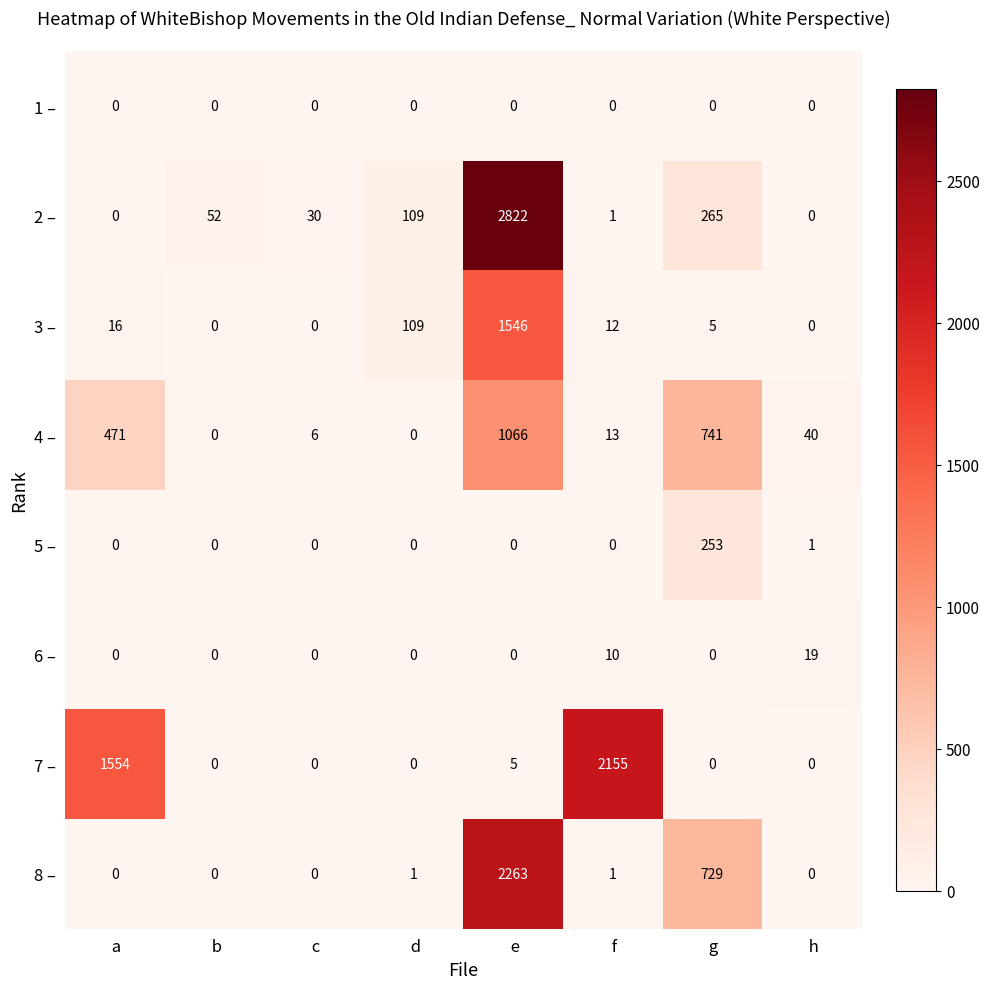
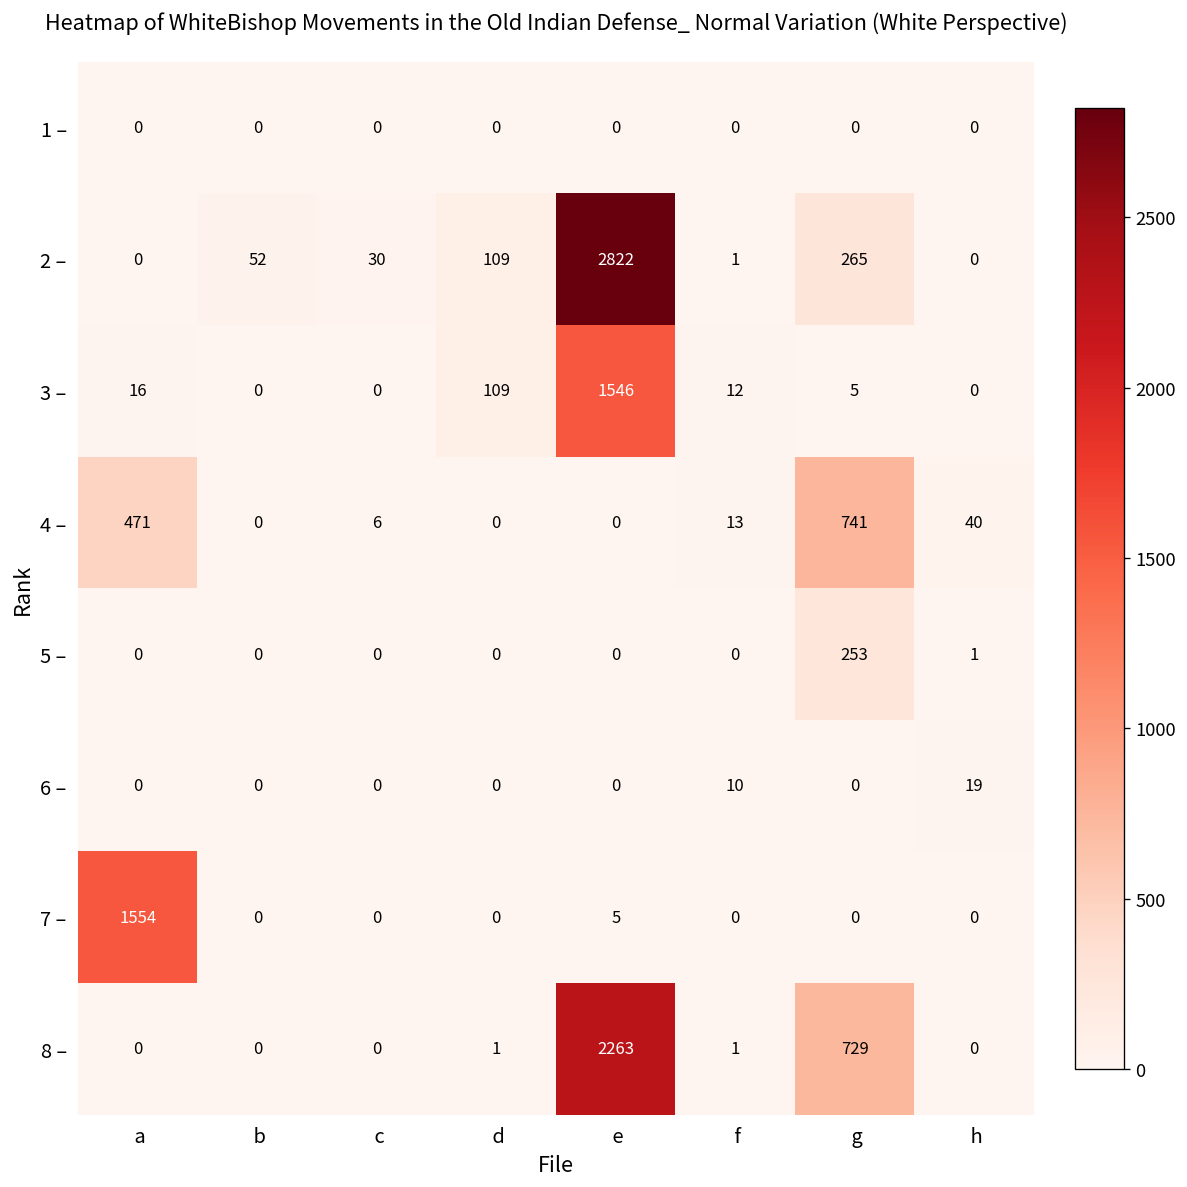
  {
    "1 –": {
      "a": 0,
      "b": 0,
      "c": 0,
      "d": 0,
      "e": 0,
      "f": 0,
      "g": 0,
      "h": 0
    },
    "2 –": {
      "a": 0,
      "b": 52,
      "c": 30,
      "d": 109,
      "e": 2822,
      "f": 1,
      "g": 265,
      "h": 0
    },
    "3 –": {
      "a": 16,
      "b": 0,
      "c": 0,
      "d": 109,
      "e": 1546,
      "f": 12,
      "g": 5,
      "h": 0
    },
    "4 –": {
      "a": 471,
      "b": 0,
      "c": 6,
      "d": 0,
-     "e": 1066,
+     "e": 0,
      "f": 13,
      "g": 741,
      "h": 40
    },
    "5 –": {
      "a": 0,
      "b": 0,
      "c": 0,
      "d": 0,
      "e": 0,
      "f": 0,
      "g": 253,
      "h": 1
    },
    "6 –": {
      "a": 0,
      "b": 0,
      "c": 0,
      "d": 0,
      "e": 0,
      "f": 10,
      "g": 0,
      "h": 19
    },
    "7 –": {
      "a": 1554,
      "b": 0,
      "c": 0,
      "d": 0,
      "e": 5,
-     "f": 2155,
+     "f": 0,
      "g": 0,
      "h": 0
    },
    "8 –": {
      "a": 0,
      "b": 0,
      "c": 0,
      "d": 1,
      "e": 2263,
      "f": 1,
      "g": 729,
      "h": 0
    }
  }
